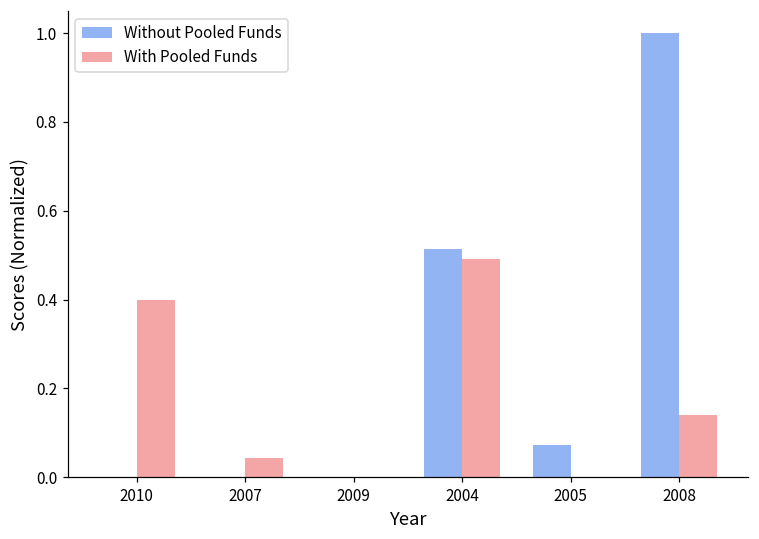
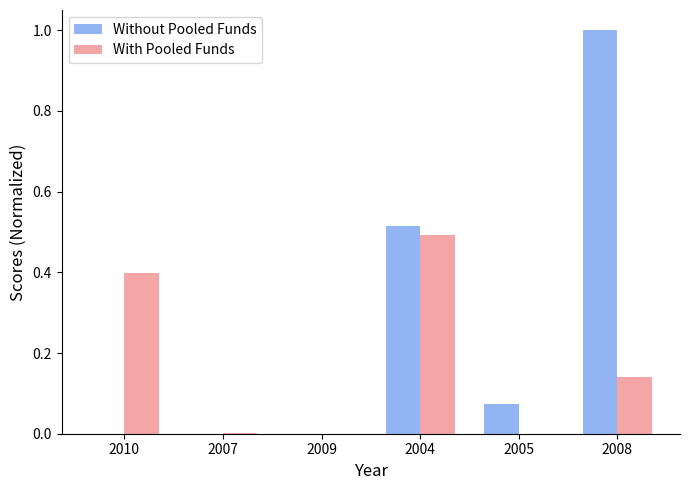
  {
    "Without Pooled Funds": {
      "2010": 0.00,
      "2007": 0.00,
      "2009": 0.00,
      "2004": 0.51,
      "2005": 0.07,
      "2008": 1.00
    },
    "With Pooled Funds": {
      "2010": 0.40,
-     "2007": 0.04,
+     "2007": 0.00,
      "2009": 0.00,
      "2004": 0.49,
      "2005": 0.00,
      "2008": 0.14
    }
  }
